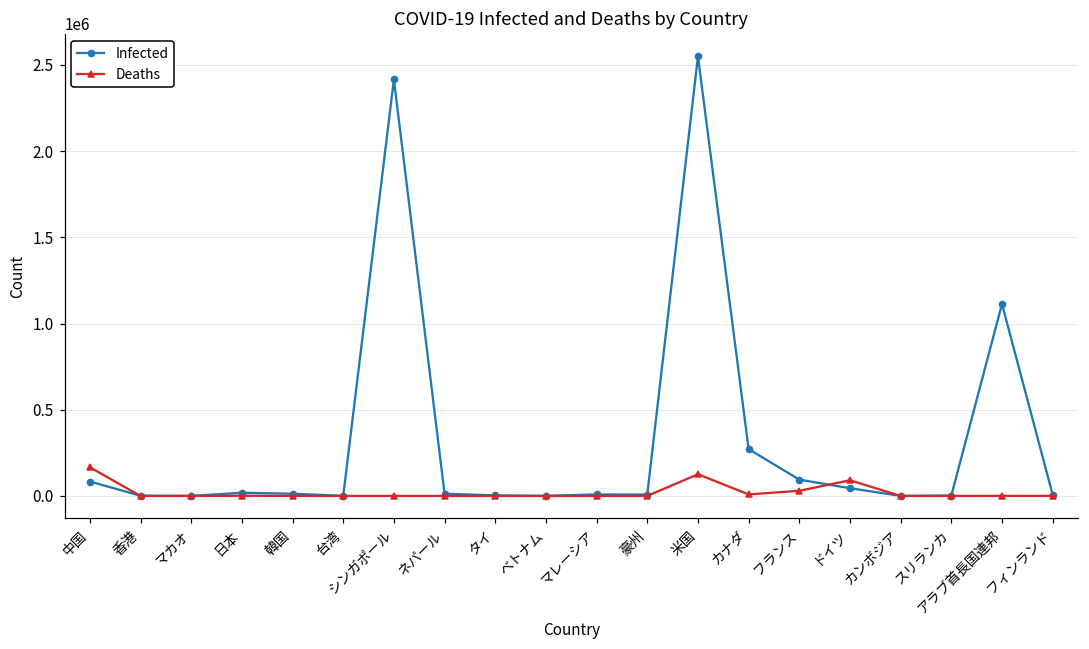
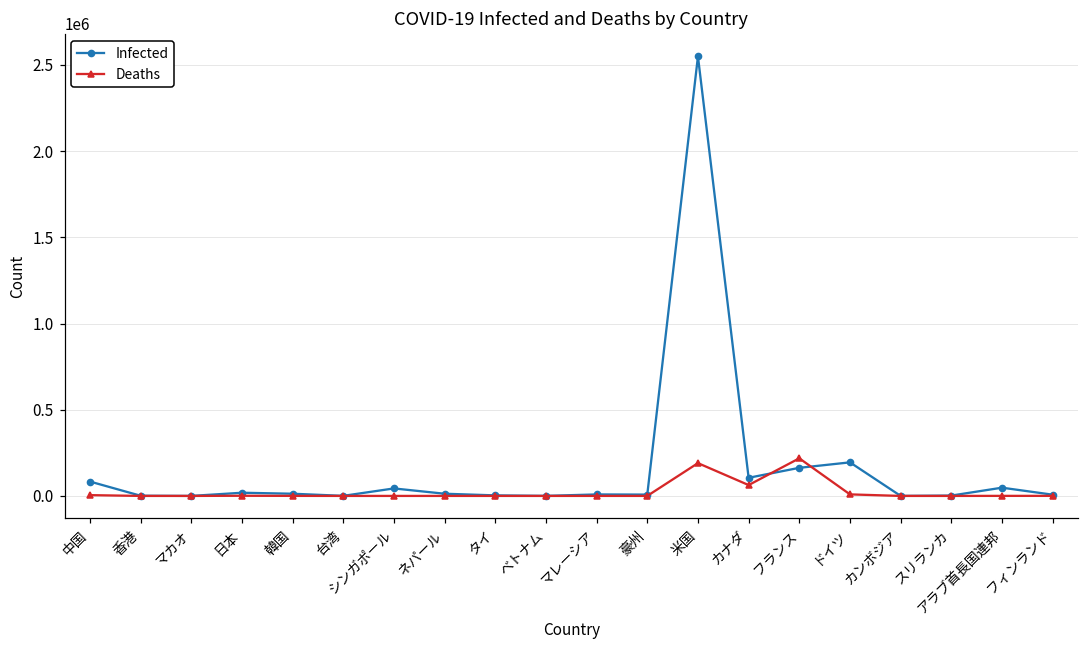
  {
    "Infected": {
      "中国": 80000,
      "日本": 20000,
-     "シンガポール": 2420000,
+     "シンガポール": 40000,
      "米国": 2550000,
-     "カナダ": 270000,
-     "フランス": 90000,
-     "ドイツ": 40000,
-     "アラブ首長国連邦": 1110000
+     "カナダ": 110000,
+     "フランス": 160000,
+     "ドイツ": 190000,
+     "アラブ首長国連邦": 50000
    },
    "Deaths": {
-     "中国": 170000,
+     "中国": 0,
      "日本": 0,
      "シンガポール": 0,
-     "米国": 130000,
-     "カナダ": 10000,
-     "フランス": 30000,
-     "ドイツ": 90000,
+     "米国": 190000,
+     "カナダ": 60000,
+     "フランス": 220000,
+     "ドイツ": 10000,
      "アラブ首長国連邦": 0
    }
  }
